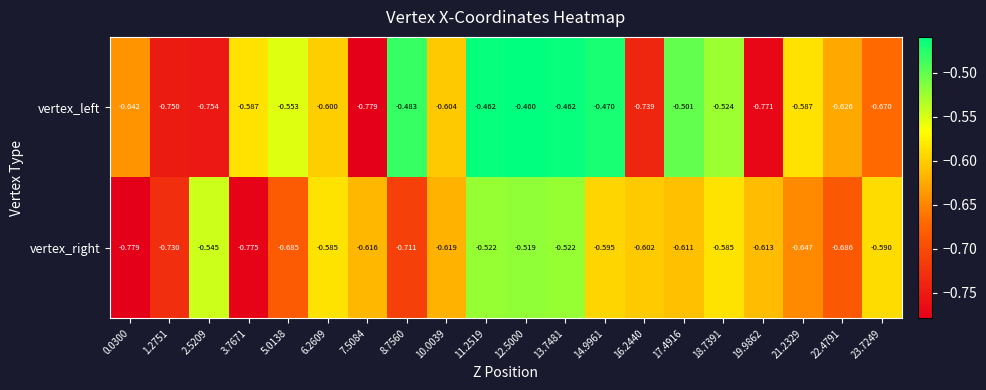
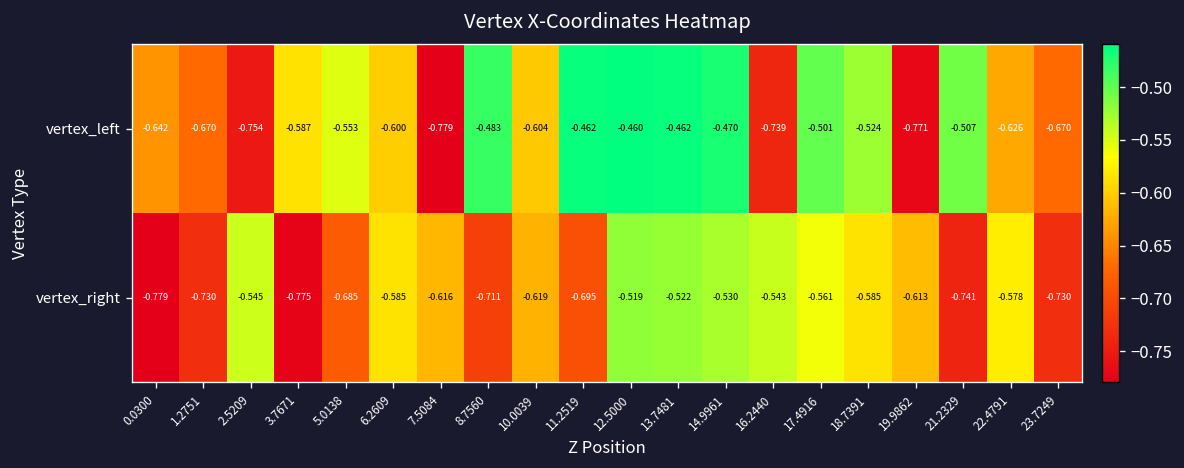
  {
    "vertex_left": {
      "0.0300": -0.642,
-     "1.2751": -0.750,
+     "1.2751": -0.670,
      "2.5209": -0.754,
      "3.7671": -0.587,
      "5.0138": -0.553,
      "6.2609": -0.600,
      "7.5084": -0.779,
      "8.7560": -0.483,
      "10.0039": -0.604,
      "11.2519": -0.462,
      "12.5000": -0.460,
      "13.7481": -0.462,
      "14.9961": -0.470,
      "16.2440": -0.739,
      "17.4916": -0.501,
      "18.7391": -0.524,
      "19.9862": -0.771,
-     "21.2329": -0.587,
+     "21.2329": -0.507,
      "22.4791": -0.626,
      "23.7249": -0.670
    },
    "vertex_right": {
      "0.0300": -0.779,
      "1.2751": -0.730,
      "2.5209": -0.545,
      "3.7671": -0.775,
      "5.0138": -0.685,
      "6.2609": -0.585,
      "7.5084": -0.616,
      "8.7560": -0.711,
      "10.0039": -0.619,
-     "11.2519": -0.522,
+     "11.2519": -0.695,
      "12.5000": -0.519,
      "13.7481": -0.522,
-     "14.9961": -0.595,
-     "16.2440": -0.602,
-     "17.4916": -0.611,
+     "14.9961": -0.530,
+     "16.2440": -0.543,
+     "17.4916": -0.561,
      "18.7391": -0.585,
      "19.9862": -0.613,
-     "21.2329": -0.647,
-     "22.4791": -0.686,
-     "23.7249": -0.590
+     "21.2329": -0.741,
+     "22.4791": -0.578,
+     "23.7249": -0.730
    }
  }
